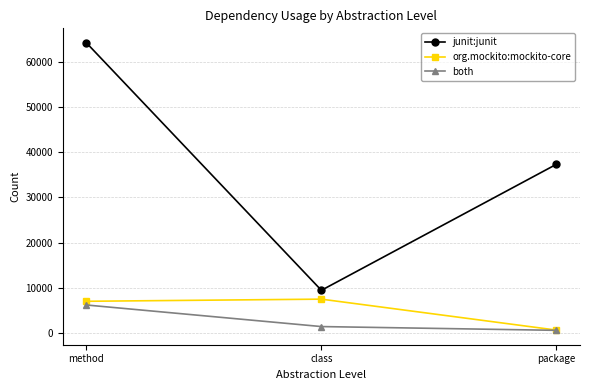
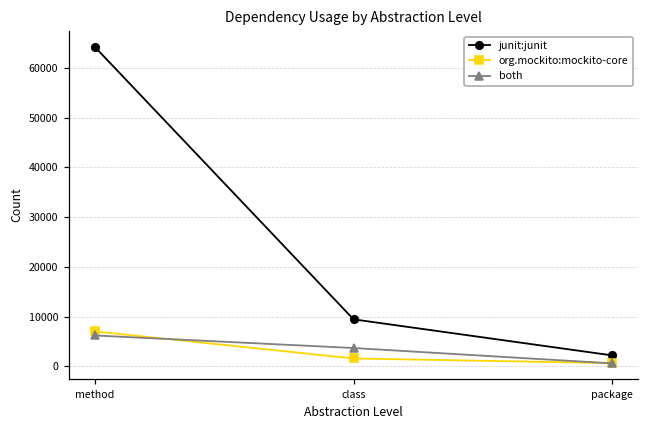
  {
    "junit:junit": {
      "method": 64000,
      "class": 9000,
-     "package": 37000
+     "package": 2000
    },
    "org.mockito:mockito-core": {
      "method": 7000,
-     "class": 7000
+     "class": 2000
    },
    "both": {
      "method": 6000,
-     "class": 1000
+     "class": 4000
    }
  }
